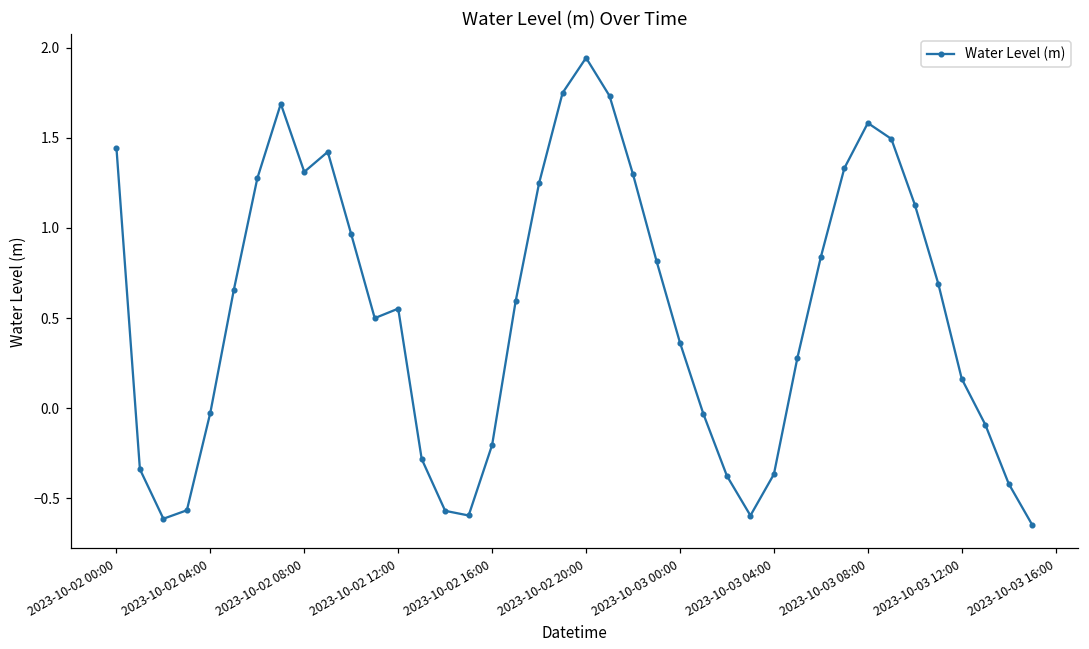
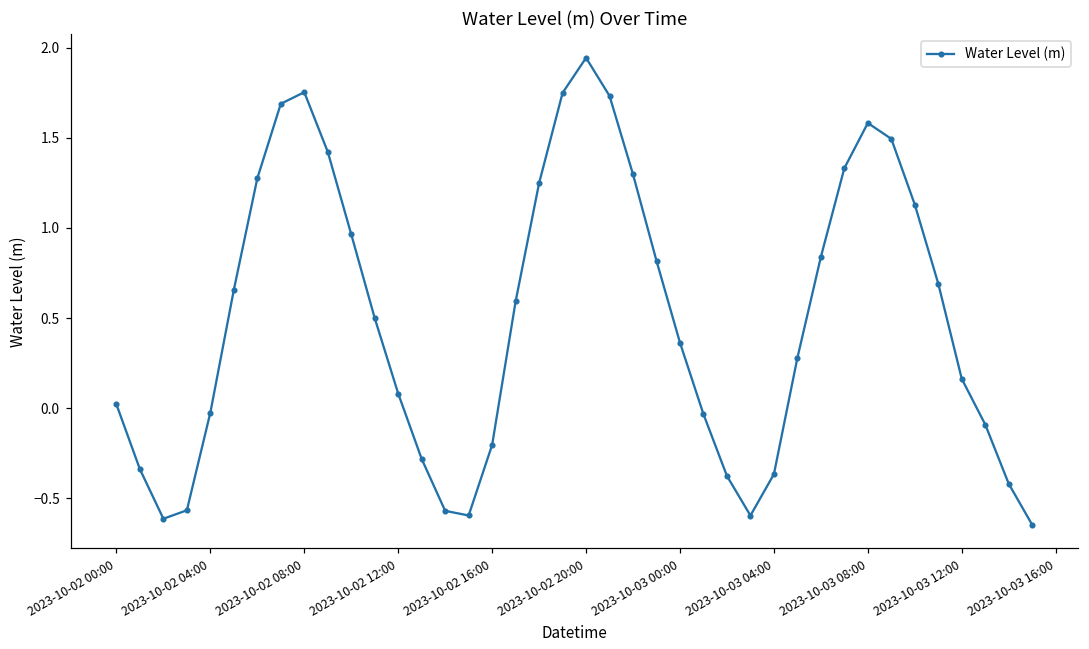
  {
-   "2023-10-02 00:00": 1.45,
+   "2023-10-02 00:00": 0.02,
    "2023-10-02 04:00": -0.02,
-   "2023-10-02 08:00": 1.31,
-   "2023-10-02 12:00": 0.55,
+   "2023-10-02 08:00": 1.75,
+   "2023-10-02 12:00": 0.08,
    "2023-10-02 16:00": -0.20,
    "2023-10-02 20:00": 1.94,
    "2023-10-03 00:00": 0.36,
    "2023-10-03 04:00": -0.37,
    "2023-10-03 08:00": 1.58,
    "2023-10-03 12:00": 0.16
  }
